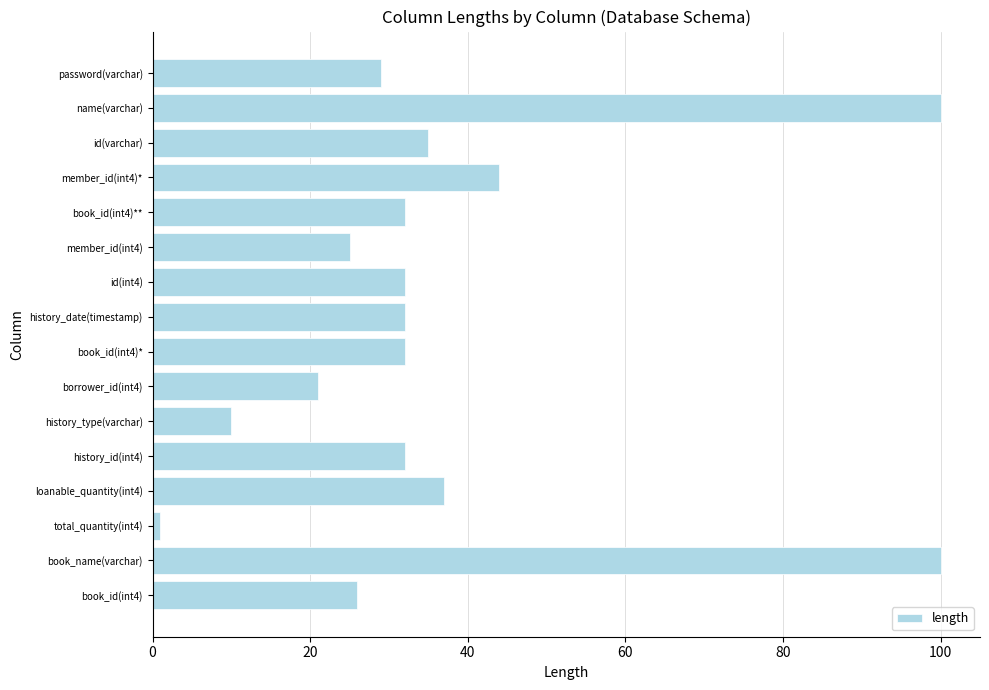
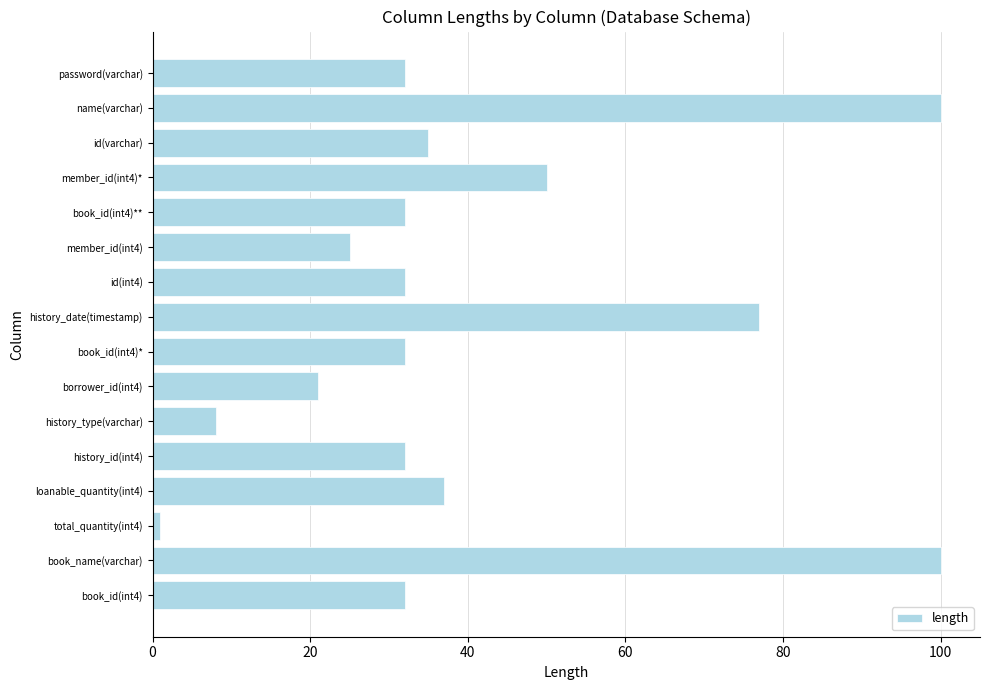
  {
-   "password(varchar)": 29,
+   "password(varchar)": 32,
    "name(varchar)": 100,
    "id(varchar)": 35,
-   "member_id(int4)*": 44,
+   "member_id(int4)*": 50,
    "book_id(int4)**": 32,
    "member_id(int4)": 25,
    "id(int4)": 32,
-   "history_date(timestamp)": 32,
+   "history_date(timestamp)": 77,
    "book_id(int4)*": 32,
    "borrower_id(int4)": 21,
-   "history_type(varchar)": 10,
+   "history_type(varchar)": 8,
    "history_id(int4)": 32,
    "loanable_quantity(int4)": 37,
    "total_quantity(int4)": 1,
    "book_name(varchar)": 100,
-   "book_id(int4)": 26
+   "book_id(int4)": 32
  }
